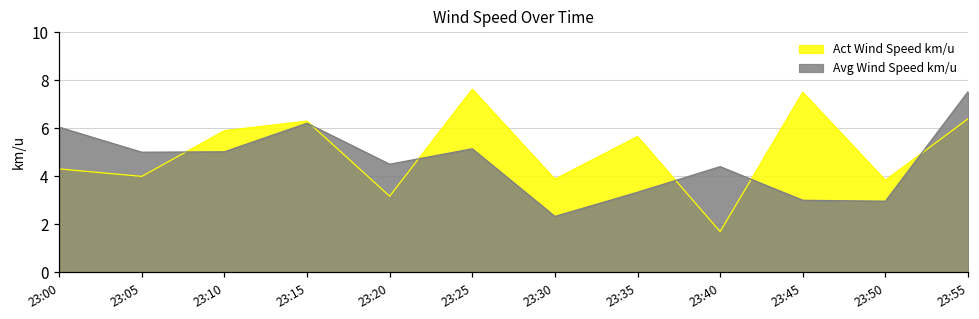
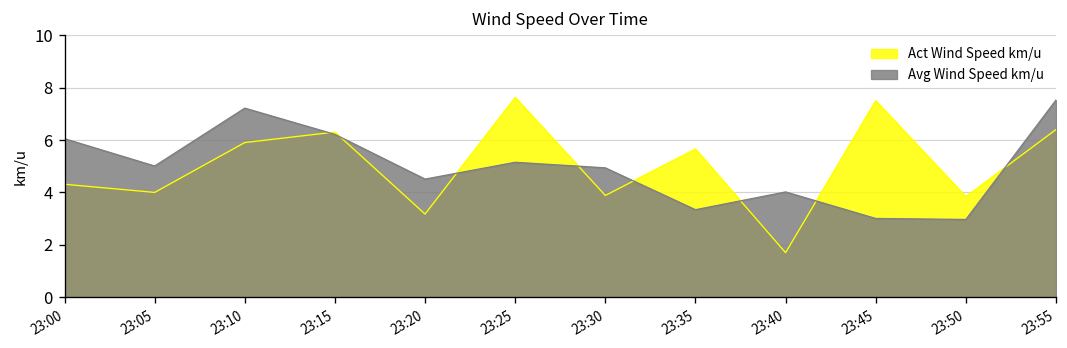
  {
    "Act Wind Speed km/u": {
      "23:00": 4.3,
      "23:05": 4.0,
      "23:10": 5.9,
      "23:20": 3.2,
      "23:25": 7.6,
      "23:30": 3.9,
      "23:35": 5.7,
      "23:40": 1.7,
      "23:45": 7.5,
      "23:50": 3.8,
      "23:55": 6.4
    },
    "Avg Wind Speed km/u": {
      "23:00": 6.0,
      "23:05": 5.0,
-     "23:10": 5.0,
+     "23:10": 7.2,
      "23:20": 4.5,
      "23:25": 5.1,
-     "23:30": 2.3,
+     "23:30": 4.9,
      "23:35": 3.3,
-     "23:40": 4.4,
+     "23:40": 4.0,
      "23:45": 3.0,
      "23:50": 3.0,
      "23:55": 7.5
    }
  }
